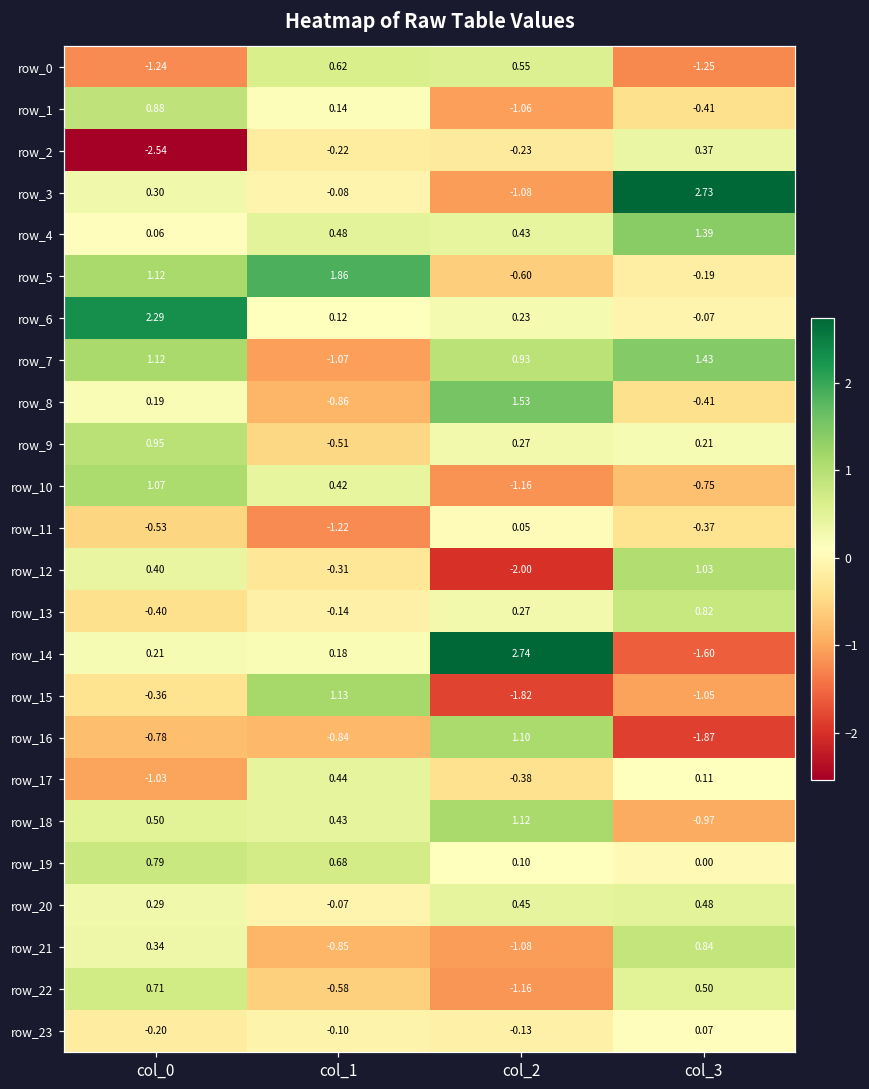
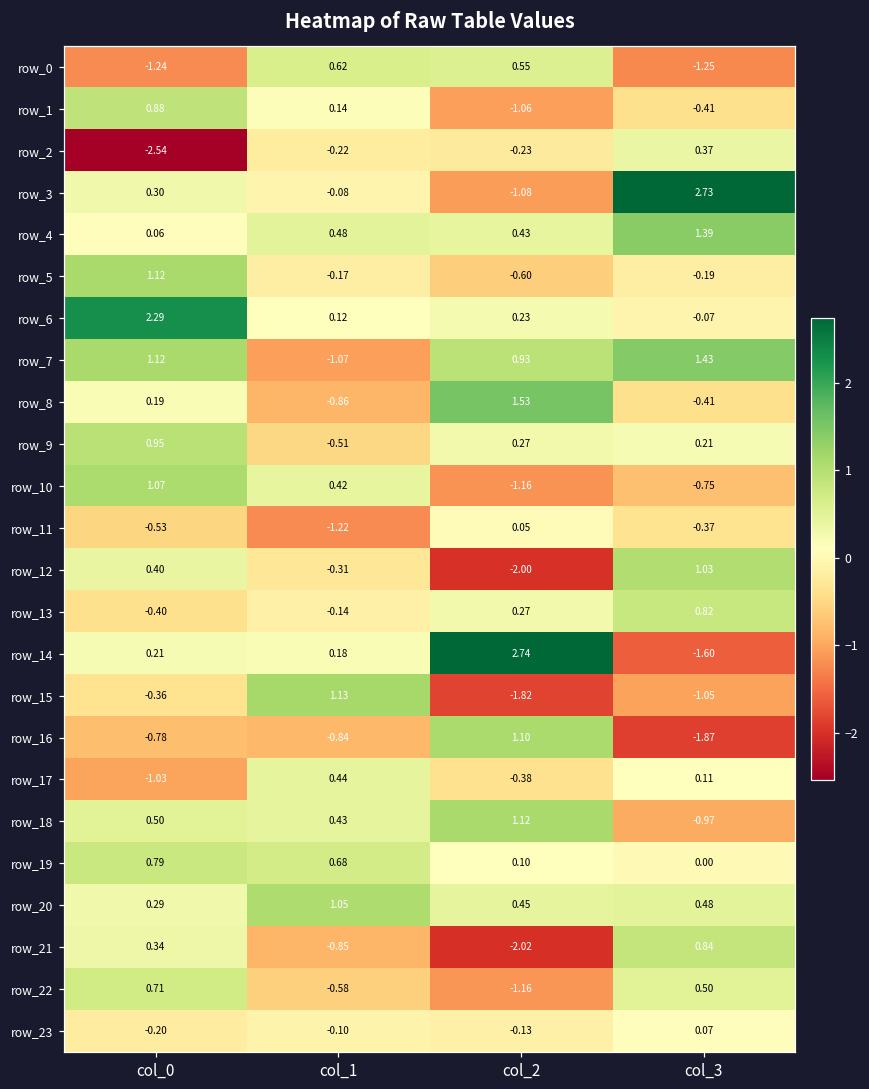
  {
    "row_0": {
      "col_0": -1.24,
      "col_1": 0.62,
      "col_2": 0.55,
      "col_3": -1.25
    },
    "row_1": {
      "col_0": 0.88,
      "col_1": 0.14,
      "col_2": -1.06,
      "col_3": -0.41
    },
    "row_2": {
      "col_0": -2.54,
      "col_1": -0.22,
      "col_2": -0.23,
      "col_3": 0.37
    },
    "row_3": {
      "col_0": 0.30,
      "col_1": -0.08,
      "col_2": -1.08,
      "col_3": 2.73
    },
    "row_4": {
      "col_0": 0.06,
      "col_1": 0.48,
      "col_2": 0.43,
      "col_3": 1.39
    },
    "row_5": {
      "col_0": 1.12,
-     "col_1": 1.86,
+     "col_1": -0.17,
      "col_2": -0.60,
      "col_3": -0.19
    },
    "row_6": {
      "col_0": 2.29,
      "col_1": 0.12,
      "col_2": 0.23,
      "col_3": -0.07
    },
    "row_7": {
      "col_0": 1.12,
      "col_1": -1.07,
      "col_2": 0.93,
      "col_3": 1.43
    },
    "row_8": {
      "col_0": 0.19,
      "col_1": -0.86,
      "col_2": 1.53,
      "col_3": -0.41
    },
    "row_9": {
      "col_0": 0.95,
      "col_1": -0.51,
      "col_2": 0.27,
      "col_3": 0.21
    },
    "row_10": {
      "col_0": 1.07,
      "col_1": 0.42,
      "col_2": -1.16,
      "col_3": -0.75
    },
    "row_11": {
      "col_0": -0.53,
      "col_1": -1.22,
      "col_2": 0.05,
      "col_3": -0.37
    },
    "row_12": {
      "col_0": 0.40,
      "col_1": -0.31,
      "col_2": -2.00,
      "col_3": 1.03
    },
    "row_13": {
      "col_0": -0.40,
      "col_1": -0.14,
      "col_2": 0.27,
      "col_3": 0.82
    },
    "row_14": {
      "col_0": 0.21,
      "col_1": 0.18,
      "col_2": 2.74,
      "col_3": -1.60
    },
    "row_15": {
      "col_0": -0.36,
      "col_1": 1.13,
      "col_2": -1.82,
      "col_3": -1.05
    },
    "row_16": {
      "col_0": -0.78,
      "col_1": -0.84,
      "col_2": 1.10,
      "col_3": -1.87
    },
    "row_17": {
      "col_0": -1.03,
      "col_1": 0.44,
      "col_2": -0.38,
      "col_3": 0.11
    },
    "row_18": {
      "col_0": 0.50,
      "col_1": 0.43,
      "col_2": 1.12,
      "col_3": -0.97
    },
    "row_19": {
      "col_0": 0.79,
      "col_1": 0.68,
      "col_2": 0.10,
      "col_3": 0.00
    },
    "row_20": {
      "col_0": 0.29,
-     "col_1": -0.07,
+     "col_1": 1.05,
      "col_2": 0.45,
      "col_3": 0.48
    },
    "row_21": {
      "col_0": 0.34,
      "col_1": -0.85,
-     "col_2": -1.08,
+     "col_2": -2.02,
      "col_3": 0.84
    },
    "row_22": {
      "col_0": 0.71,
      "col_1": -0.58,
      "col_2": -1.16,
      "col_3": 0.50
    },
    "row_23": {
      "col_0": -0.20,
      "col_1": -0.10,
      "col_2": -0.13,
      "col_3": 0.07
    }
  }
